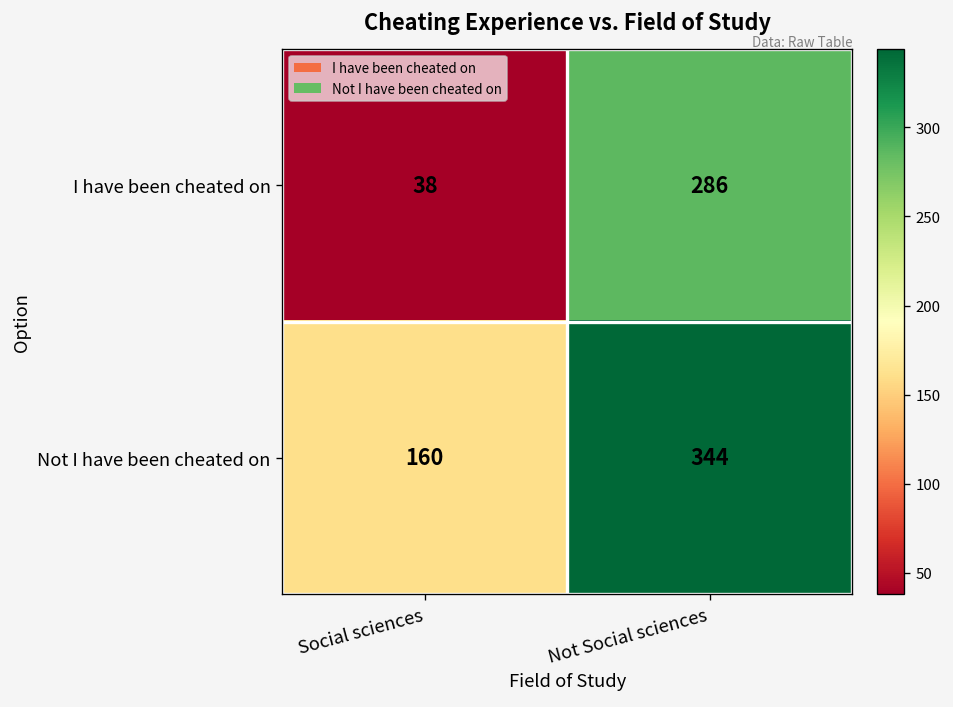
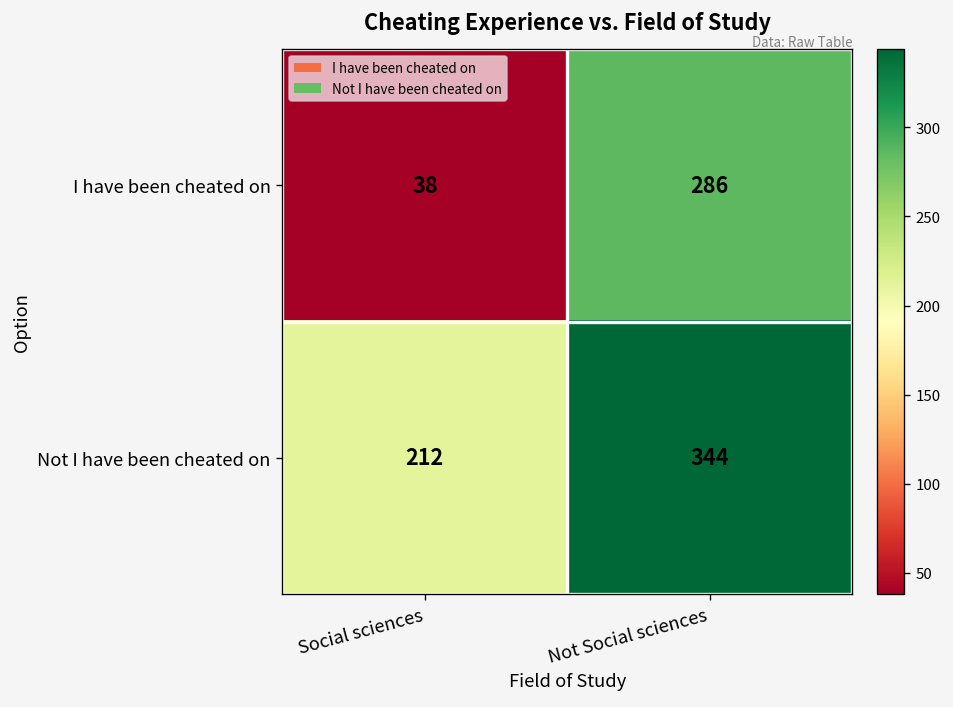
  {
    "I have been cheated on": {
      "Social sciences": 38,
      "Not Social sciences": 286
    },
    "Not I have been cheated on": {
-     "Social sciences": 160,
+     "Social sciences": 212,
      "Not Social sciences": 344
    }
  }
